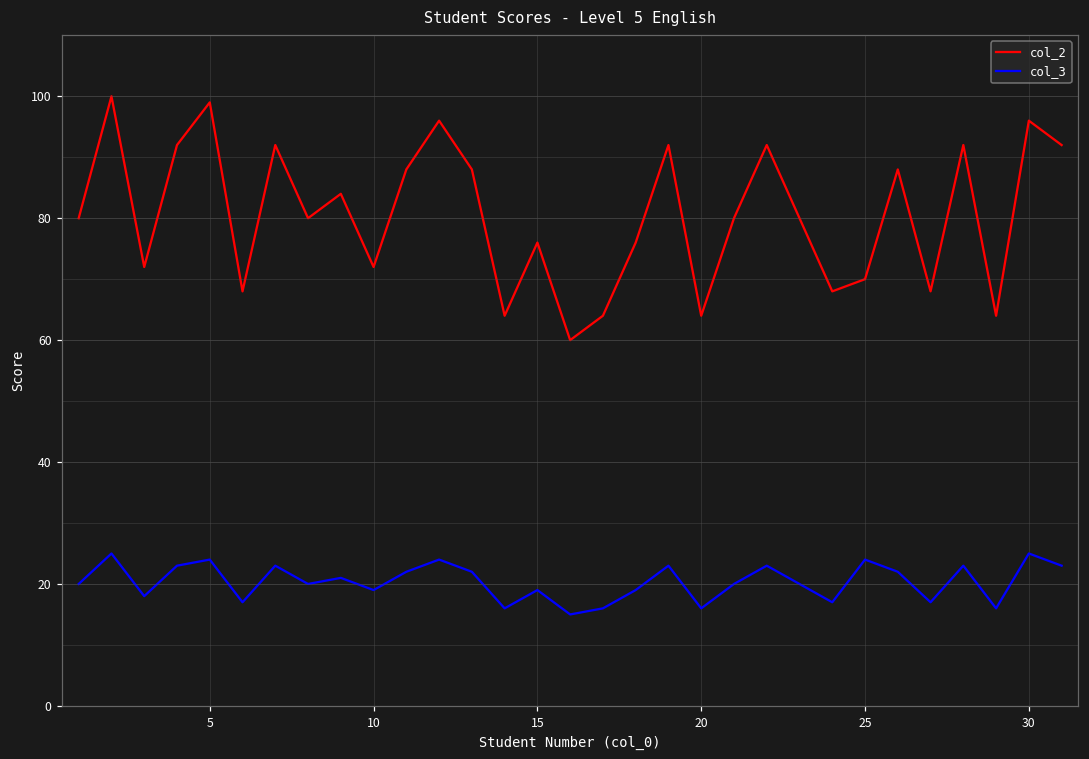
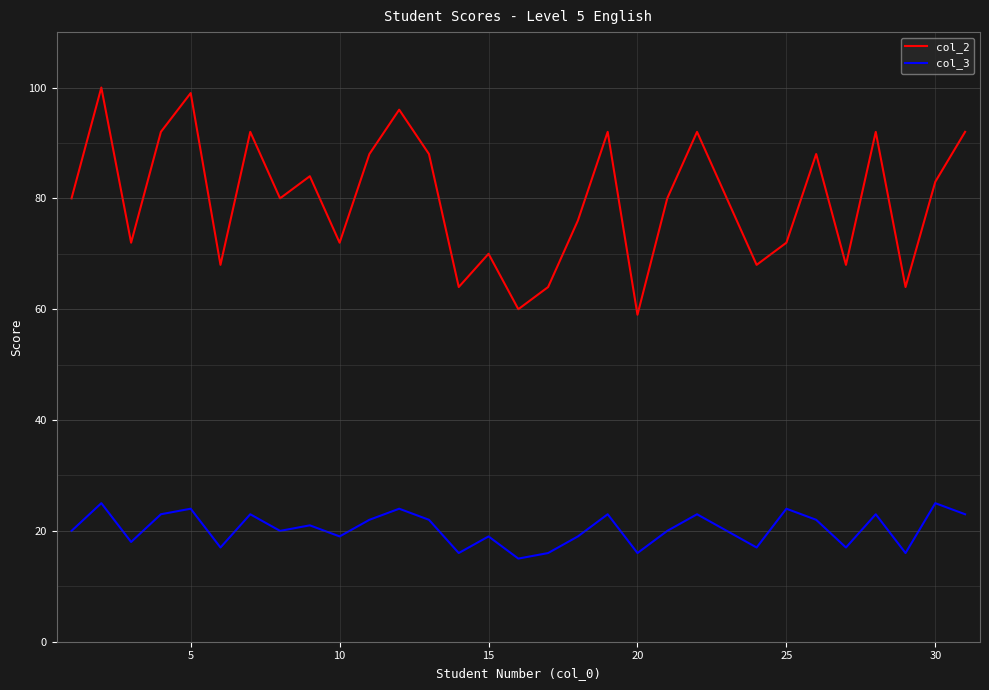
  {
    "col_2": {
      "5": 99,
      "10": 72,
-     "15": 76,
-     "20": 64,
-     "25": 70,
-     "30": 96
+     "15": 70,
+     "20": 59,
+     "25": 72,
+     "30": 83
    },
    "col_3": {
      "5": 24,
      "10": 19,
      "15": 19,
      "20": 16,
      "25": 24,
      "30": 25
    }
  }
